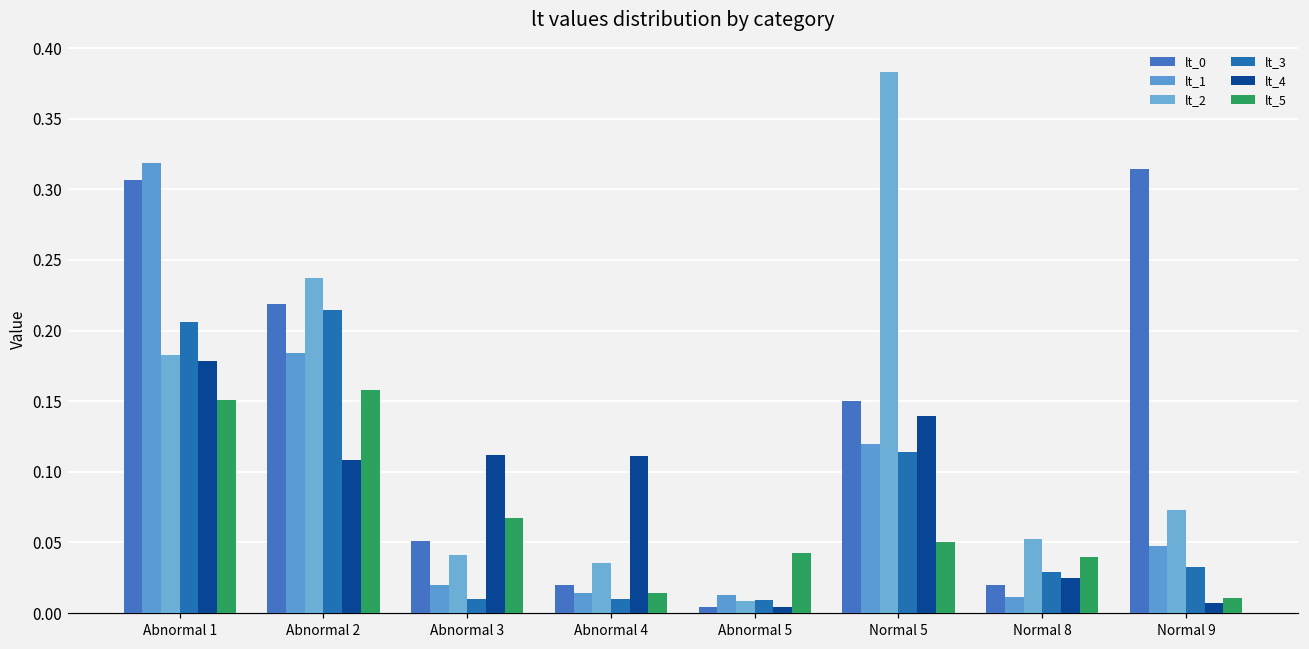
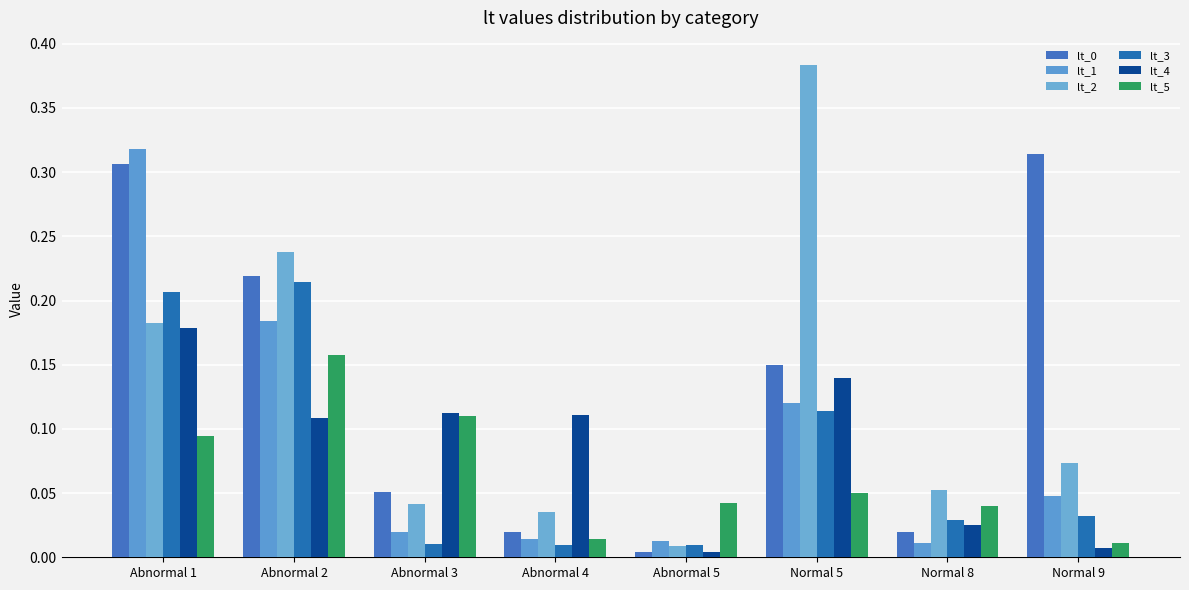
  {
    "lt_4": {
      "Abnormal 1": 0.179,
      "Abnormal 2": 0.108,
      "Abnormal 3": 0.112,
      "Abnormal 4": 0.111,
      "Abnormal 5": 0.004,
      "Normal 5": 0.139,
      "Normal 8": 0.025,
      "Normal 9": 0.007
    },
    "lt_5": {
-     "Abnormal 1": 0.151,
+     "Abnormal 1": 0.095,
      "Abnormal 2": 0.158,
-     "Abnormal 3": 0.067,
+     "Abnormal 3": 0.110,
      "Abnormal 4": 0.014,
      "Abnormal 5": 0.042,
      "Normal 5": 0.050,
      "Normal 8": 0.040,
      "Normal 9": 0.011
    }
  }
